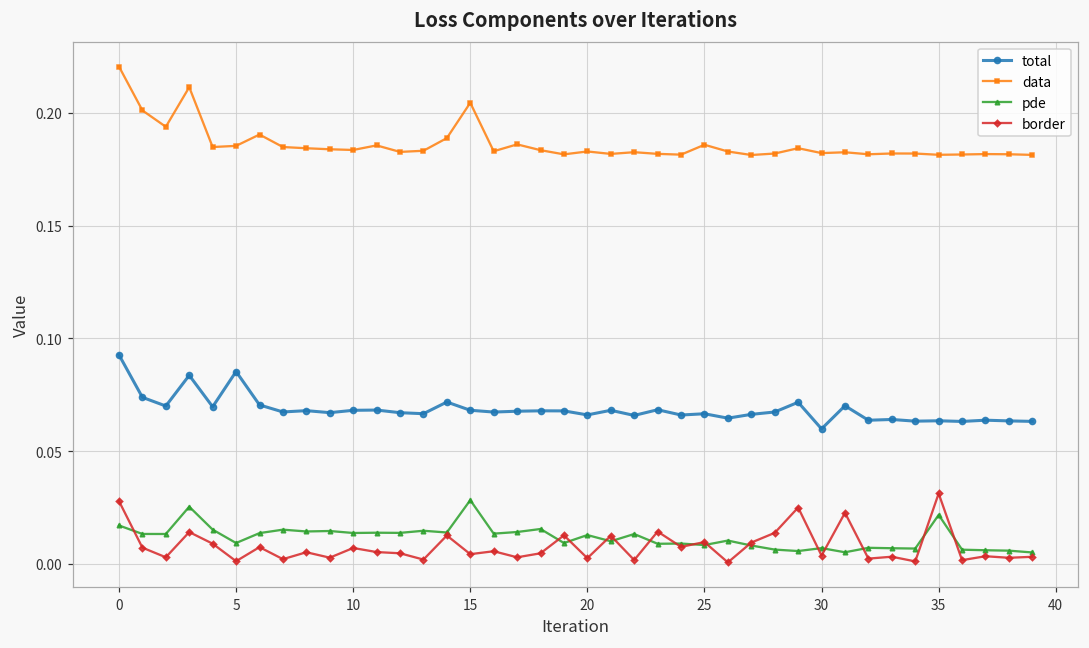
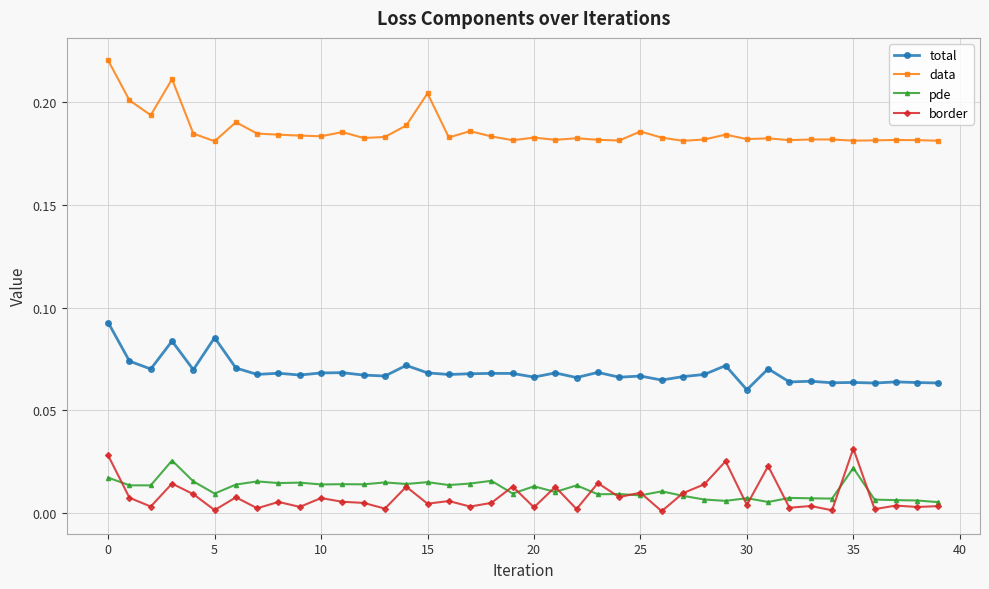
  {
    "total": {
      "0": 0.093,
      "5": 0.085,
      "10": 0.068,
      "15": 0.068,
      "20": 0.066,
      "25": 0.067,
      "30": 0.060,
      "35": 0.063
    },
    "data": {
      "0": 0.221,
-     "5": 0.185,
+     "5": 0.181,
      "10": 0.184,
      "15": 0.204,
      "20": 0.183,
      "25": 0.186,
      "30": 0.182,
      "35": 0.181
    },
    "pde": {
      "0": 0.017,
      "5": 0.009,
      "10": 0.014,
-     "15": 0.028,
+     "15": 0.015,
      "20": 0.013,
      "25": 0.008,
      "30": 0.007,
      "35": 0.022
    },
    "border": {
      "0": 0.028,
      "5": 0.001,
      "10": 0.007,
      "15": 0.004,
      "20": 0.003,
      "25": 0.010,
      "30": 0.004,
      "35": 0.031
    }
  }
